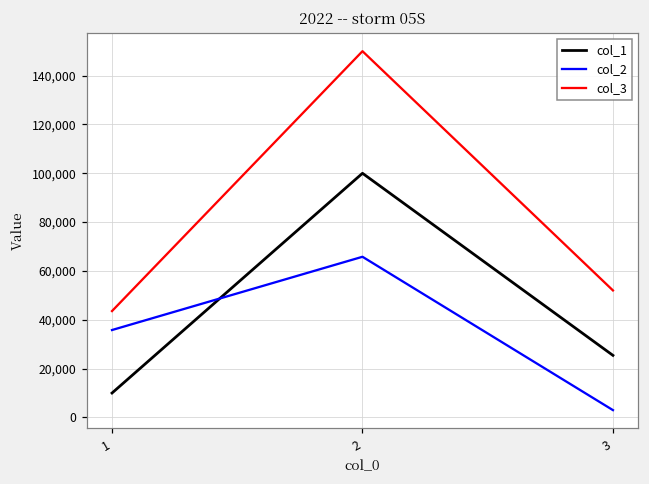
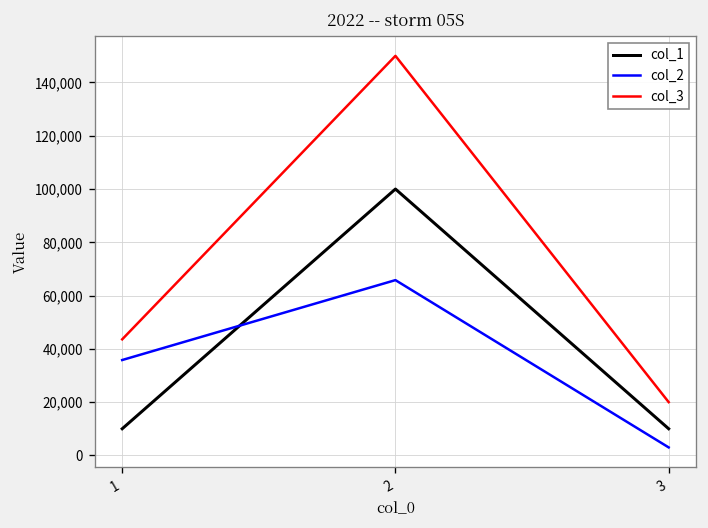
  {
    "col_1": {
      "1": "10,000",
      "2": "100,000",
-     "3": "25,000"
+     "3": "10,000"
    },
    "col_2": {
      "1": "36,000",
      "2": "66,000",
      "3": "3,000"
    },
    "col_3": {
      "1": "44,000",
      "2": "150,000",
-     "3": "52,000"
+     "3": "20,000"
    }
  }
